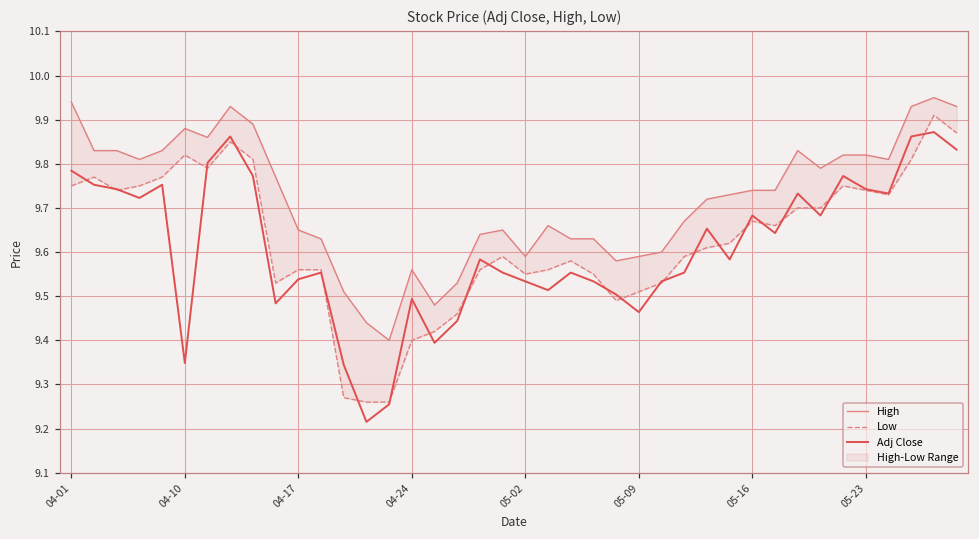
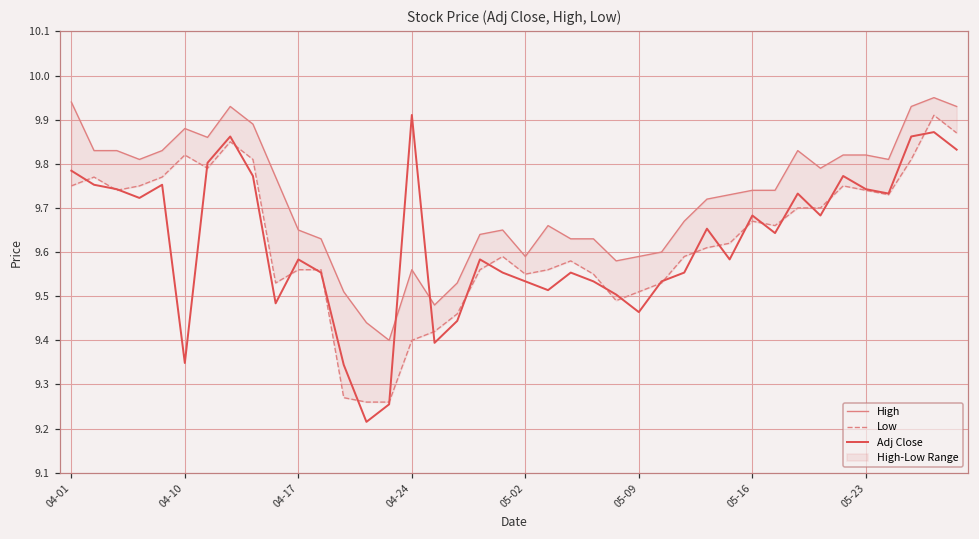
  {
    "Adj Close": {
      "04-01": 9.78,
      "04-10": 9.35,
-     "04-17": 9.54,
-     "04-24": 9.49,
+     "04-17": 9.58,
+     "04-24": 9.91,
      "05-02": 9.53,
      "05-09": 9.46,
      "05-16": 9.68
    }
  }
